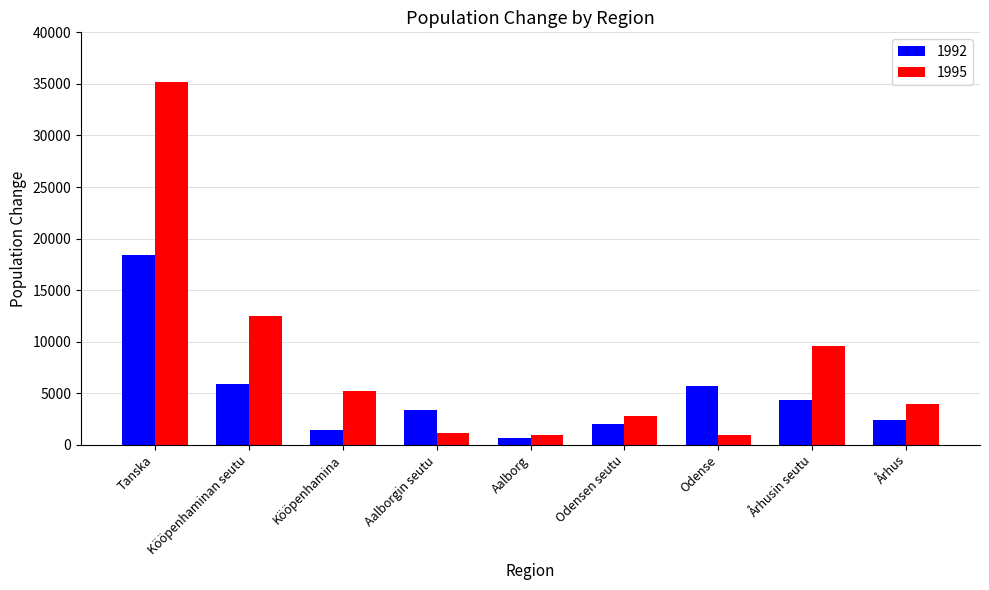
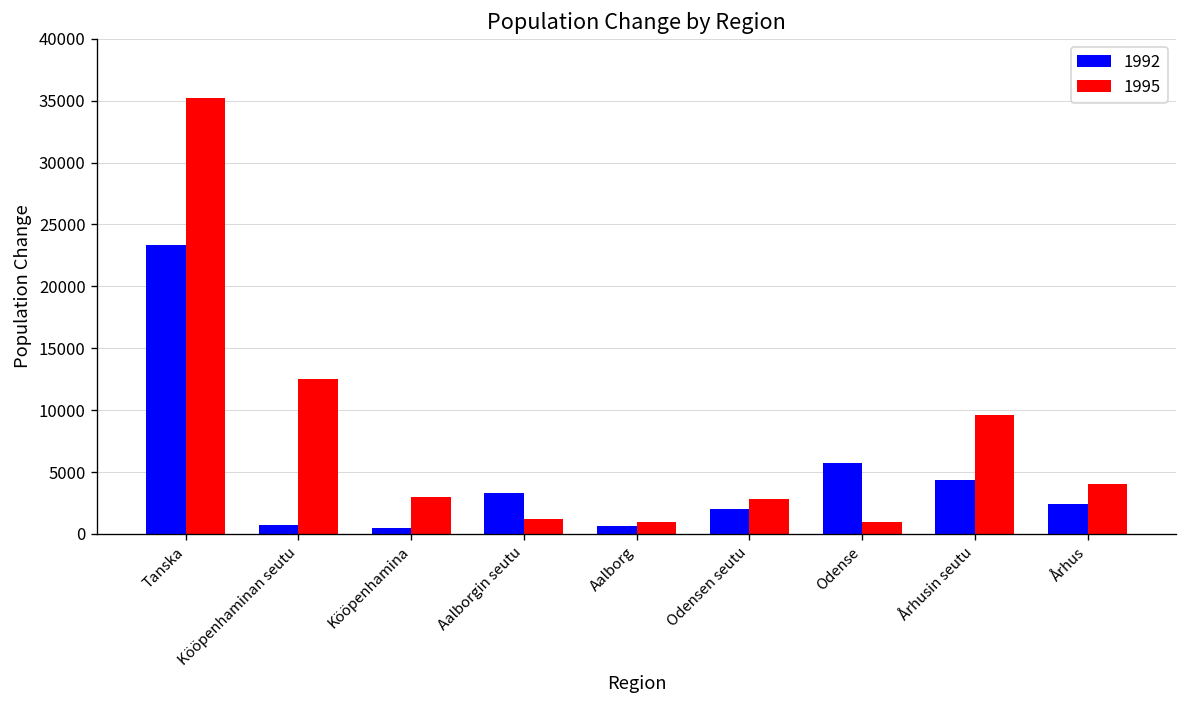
  {
    "1992": {
-     "Tanska": 18400,
-     "Kööpenhaminan seutu": 5900,
-     "Kööpenhamina": 1400,
+     "Tanska": 23400,
+     "Kööpenhaminan seutu": 700,
+     "Kööpenhamina": 500,
      "Aalborgin seutu": 3300,
      "Aalborg": 700,
      "Odensen seutu": 2000,
      "Odense": 5700,
      "Århusin seutu": 4400,
      "Århus": 2400
    },
    "1995": {
      "Tanska": 35200,
      "Kööpenhaminan seutu": 12500,
-     "Kööpenhamina": 5300,
+     "Kööpenhamina": 3000,
      "Aalborgin seutu": 1200,
      "Aalborg": 900,
      "Odensen seutu": 2900,
      "Odense": 1000,
      "Århusin seutu": 9600,
      "Århus": 4000
    }
  }
